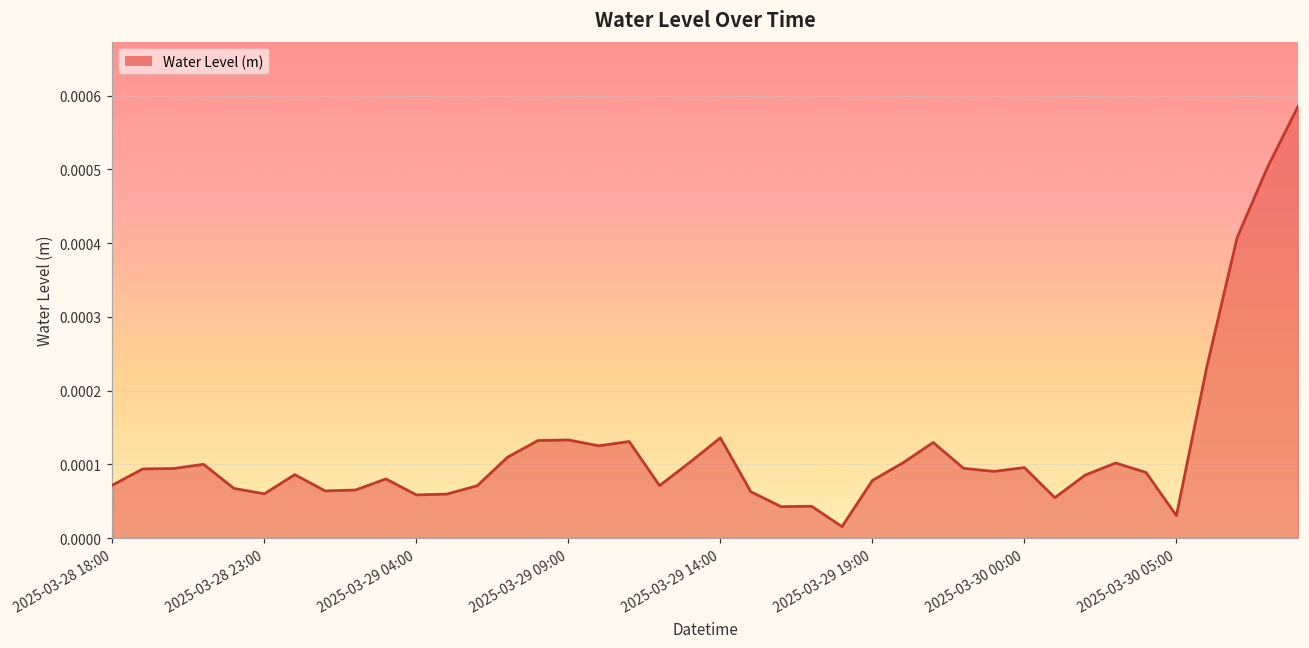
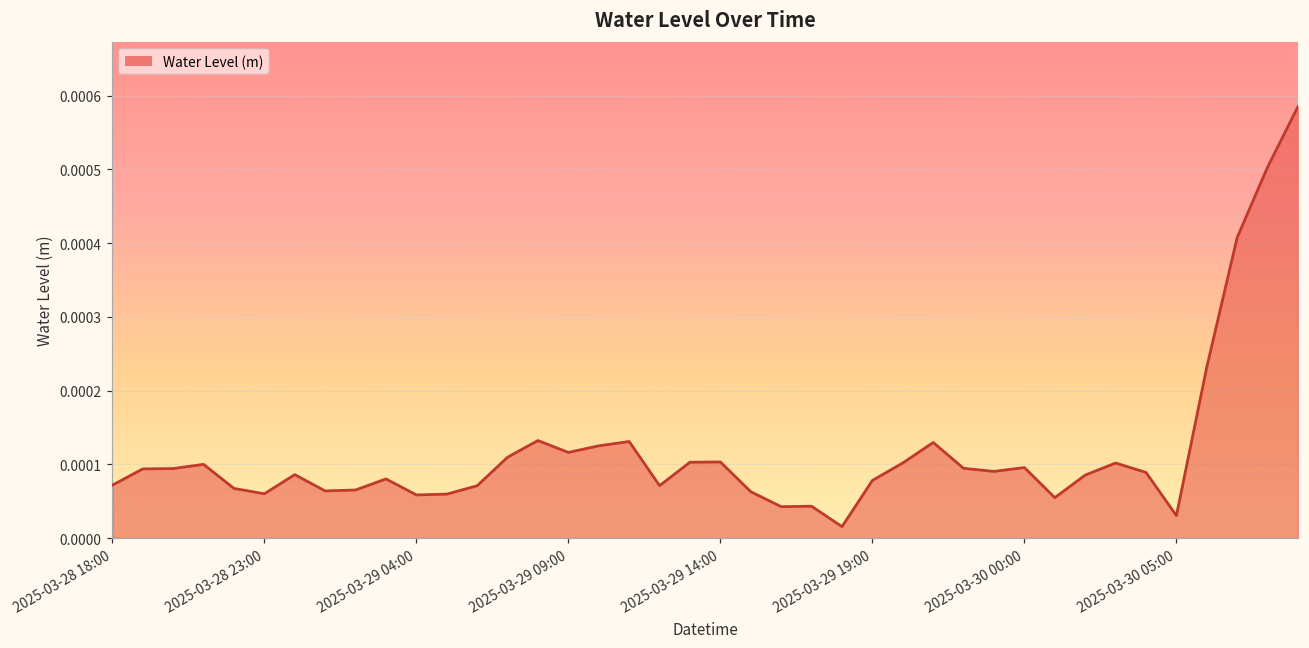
  {
    "2025-03-28 18:00": 0.00007,
    "2025-03-28 23:00": 0.00006,
    "2025-03-29 04:00": 0.00006,
-   "2025-03-29 09:00": 0.00013,
-   "2025-03-29 14:00": 0.00014,
+   "2025-03-29 09:00": 0.00012,
+   "2025-03-29 14:00": 0.00010,
    "2025-03-29 19:00": 0.00008,
    "2025-03-30 00:00": 0.00010,
    "2025-03-30 05:00": 0.00003
  }
